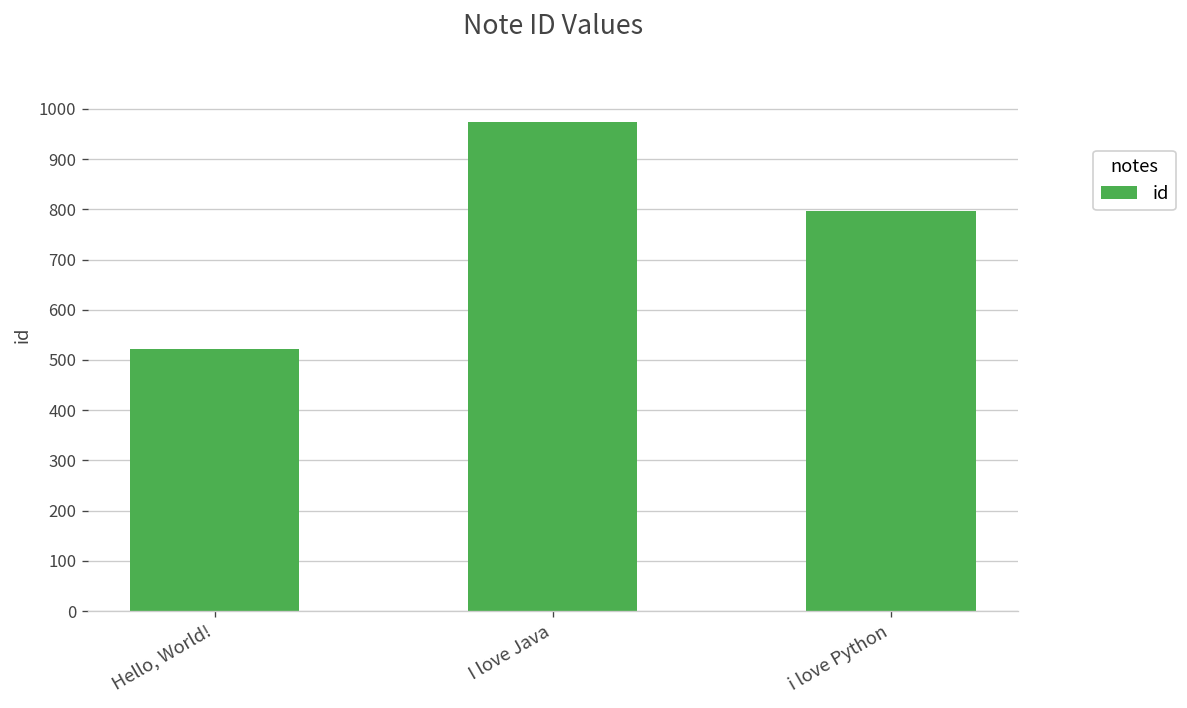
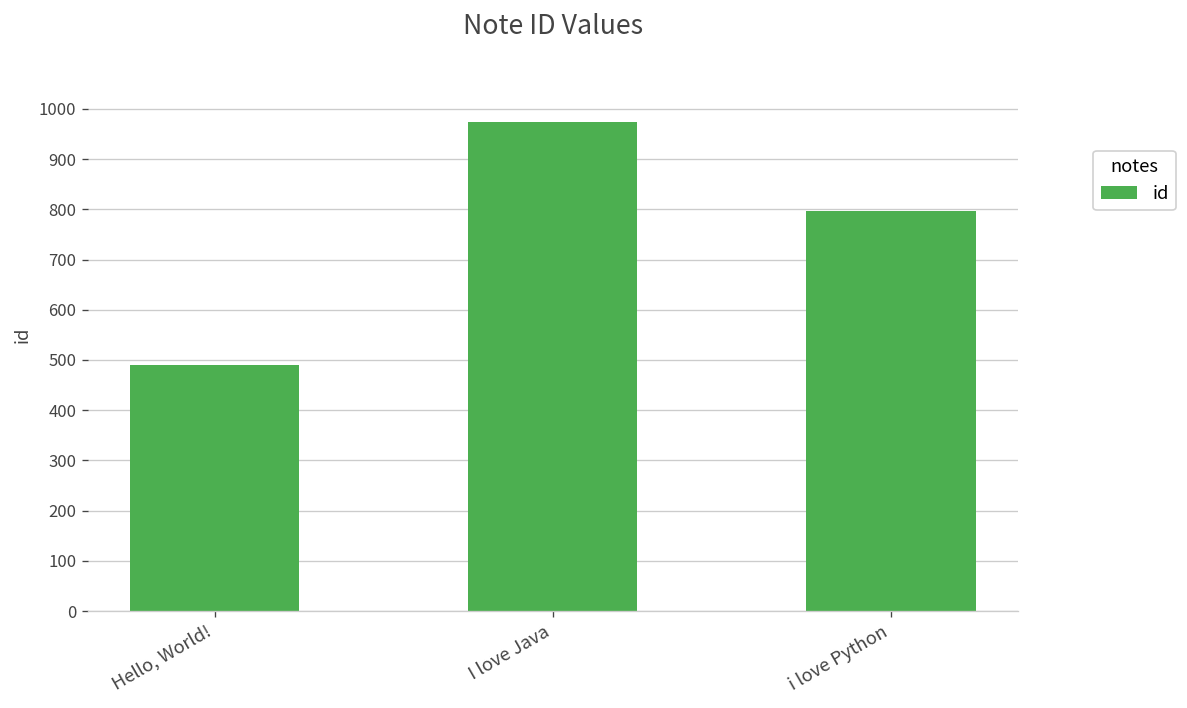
  {
-   "Hello, World!": 520,
+   "Hello, World!": 490,
    "I love Java": 970,
    "i love Python": 800
  }
